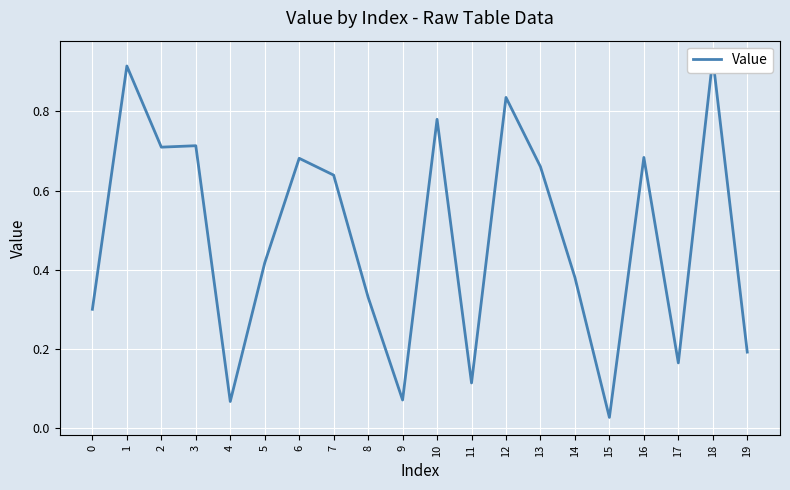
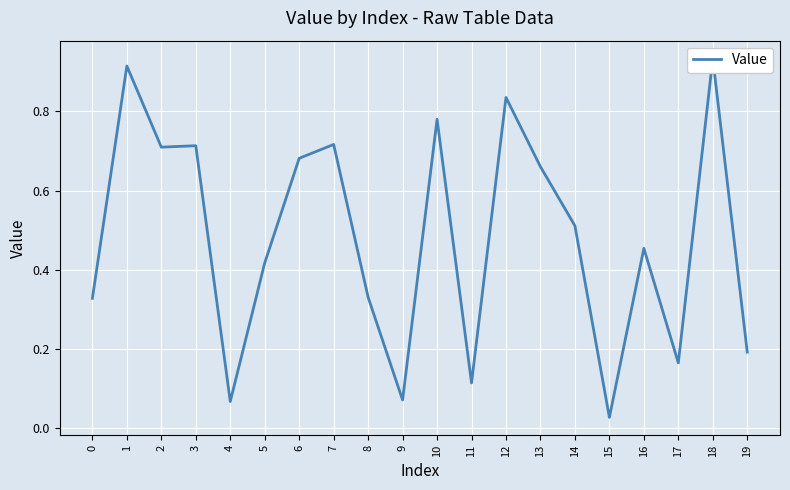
  {
-   "0": 0.30,
+   "0": 0.33,
    "1": 0.91,
    "2": 0.71,
    "3": 0.71,
    "4": 0.07,
    "5": 0.42,
    "6": 0.68,
-   "7": 0.64,
+   "7": 0.72,
    "8": 0.33,
    "9": 0.07,
    "10": 0.78,
    "11": 0.11,
    "12": 0.83,
    "13": 0.66,
-   "14": 0.38,
+   "14": 0.51,
    "15": 0.03,
-   "16": 0.68,
+   "16": 0.45,
    "17": 0.17,
    "19": 0.19
  }
